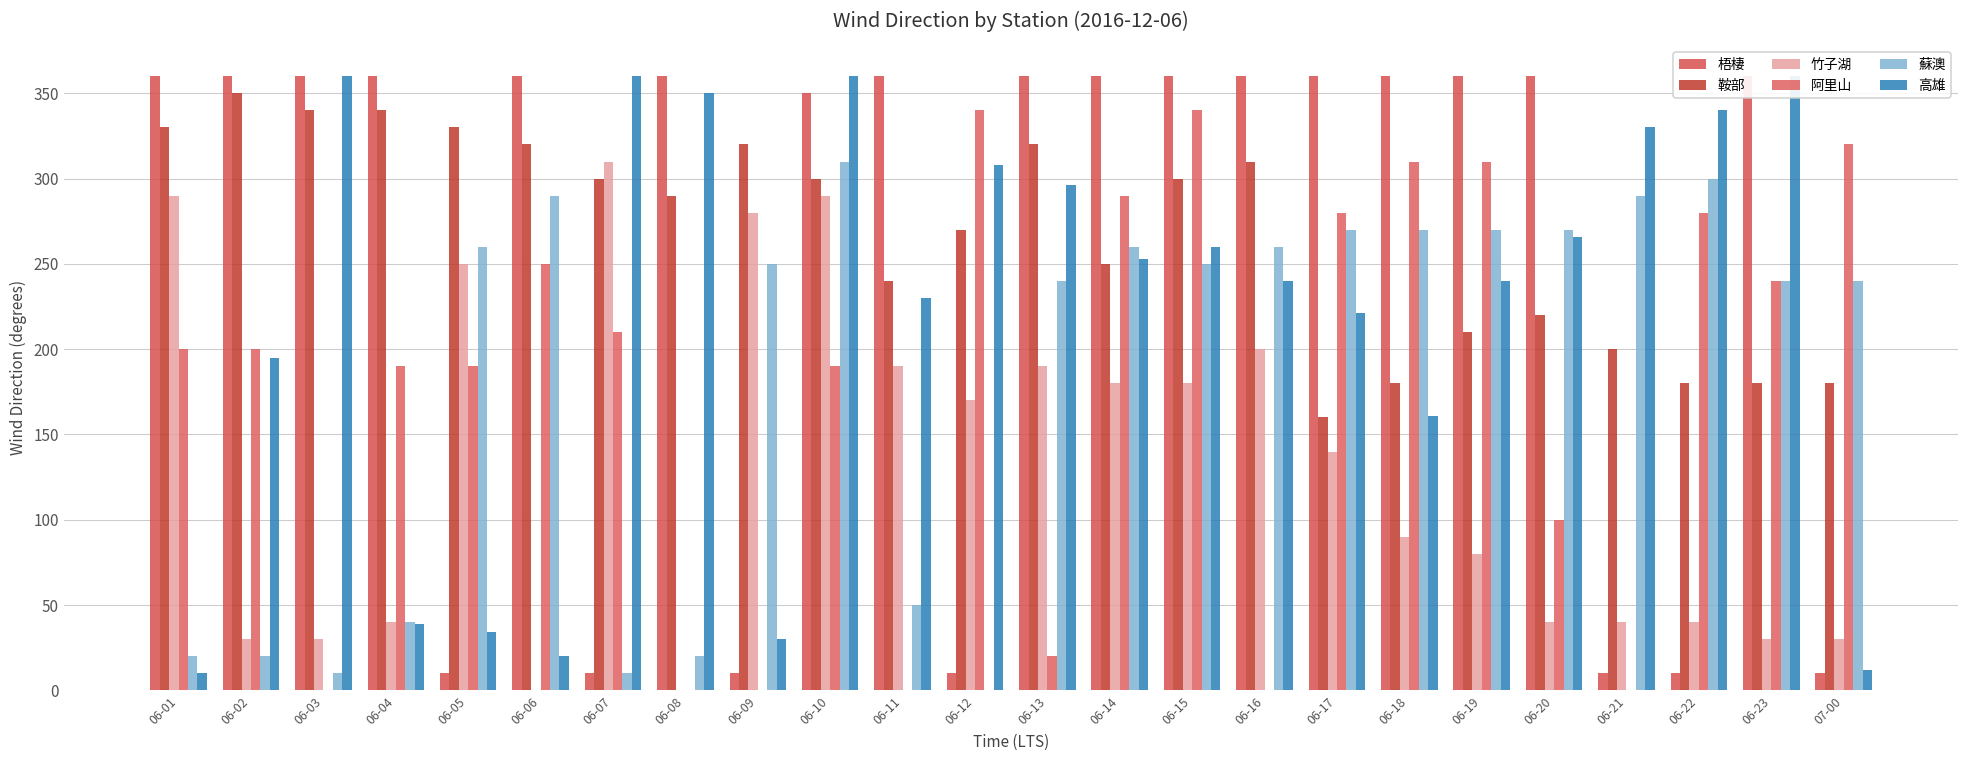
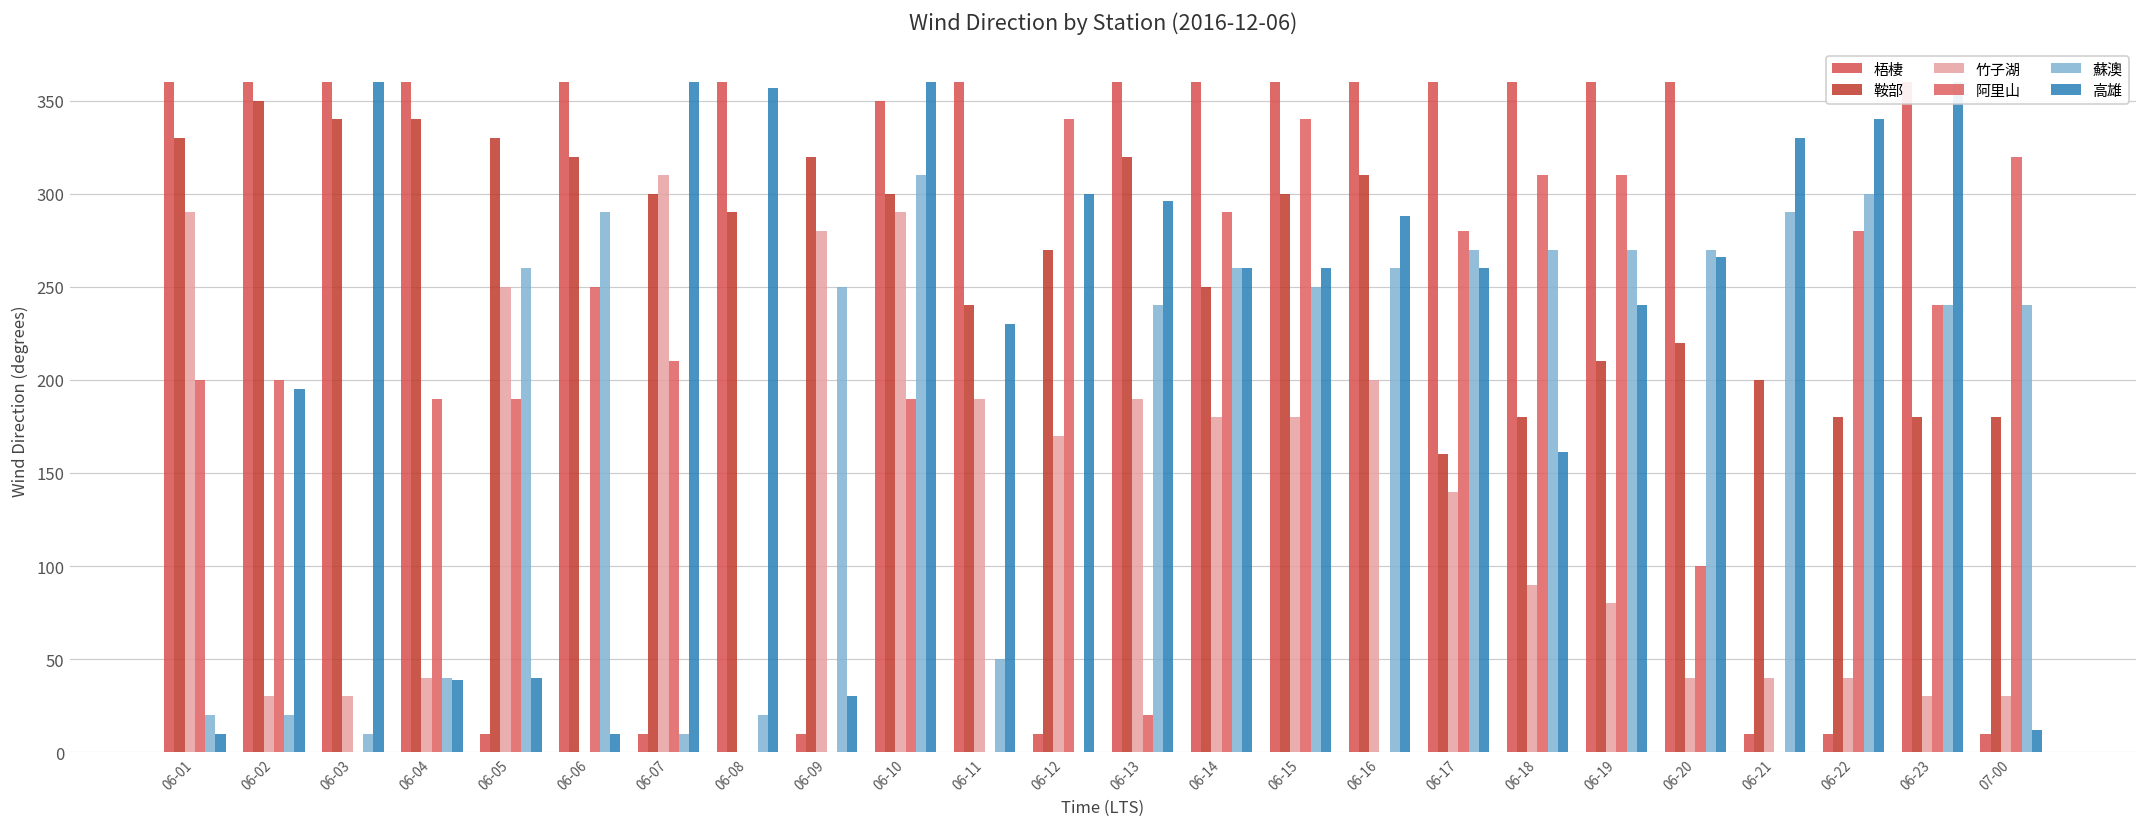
  {
    "高雄": {
      "06-01": 10,
      "06-02": 195,
      "06-03": 360,
      "06-04": 39,
-     "06-05": 34,
-     "06-06": 20,
+     "06-05": 40,
+     "06-06": 10,
      "06-07": 360,
-     "06-08": 350,
+     "06-08": 357,
      "06-09": 30,
      "06-10": 360,
      "06-11": 230,
-     "06-12": 308,
+     "06-12": 300,
      "06-13": 296,
-     "06-14": 253,
+     "06-14": 260,
      "06-15": 260,
-     "06-16": 240,
-     "06-17": 221,
+     "06-16": 288,
+     "06-17": 260,
      "06-18": 161,
      "06-19": 240,
      "06-20": 266,
      "06-21": 330,
      "06-22": 340,
      "07-00": 12
    }
  }
